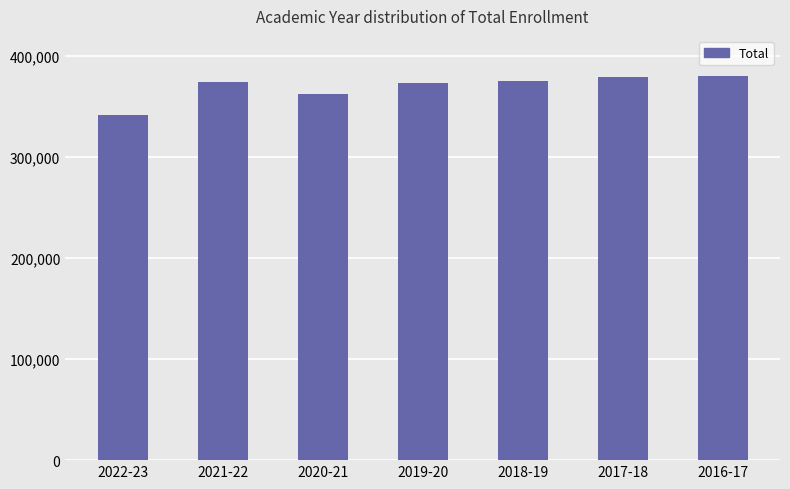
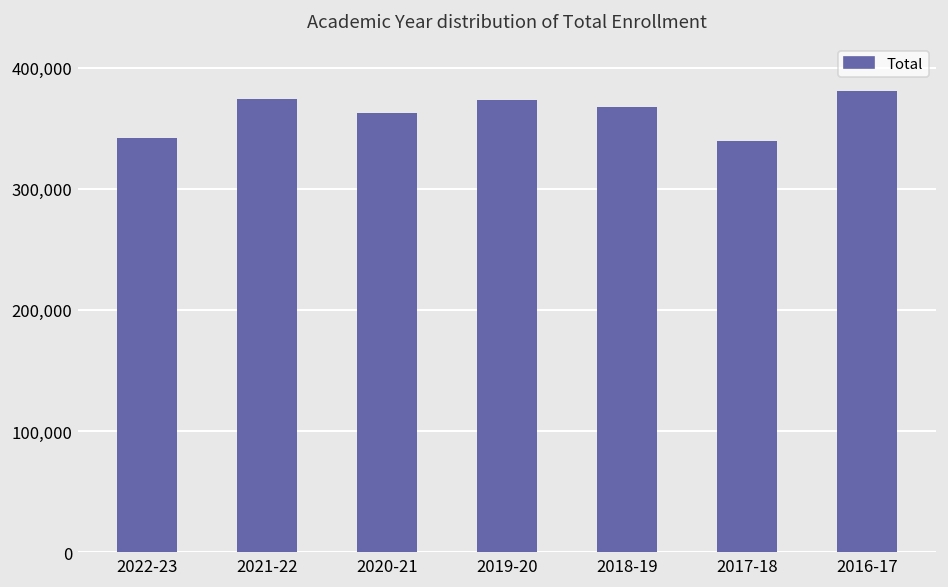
  {
    "2022-23": "342,000",
    "2021-22": "374,000",
    "2020-21": "362,000",
    "2019-20": "374,000",
-   "2018-19": "375,000",
-   "2017-18": "379,000",
+   "2018-19": "367,000",
+   "2017-18": "339,000",
    "2016-17": "380,000"
  }
